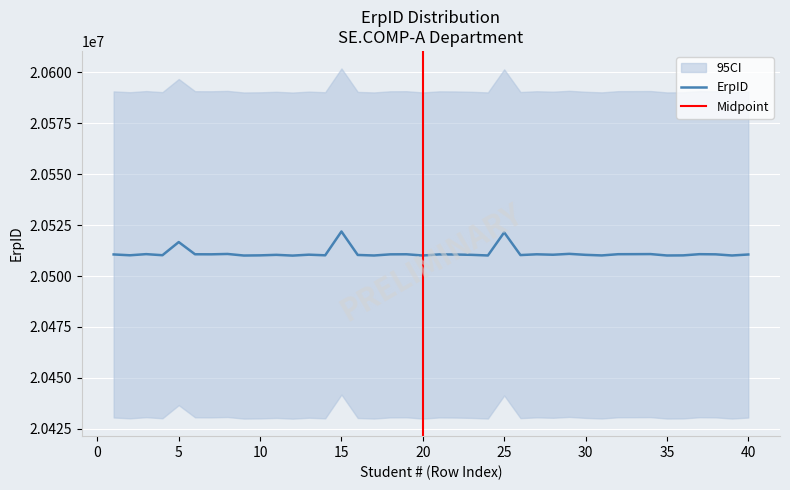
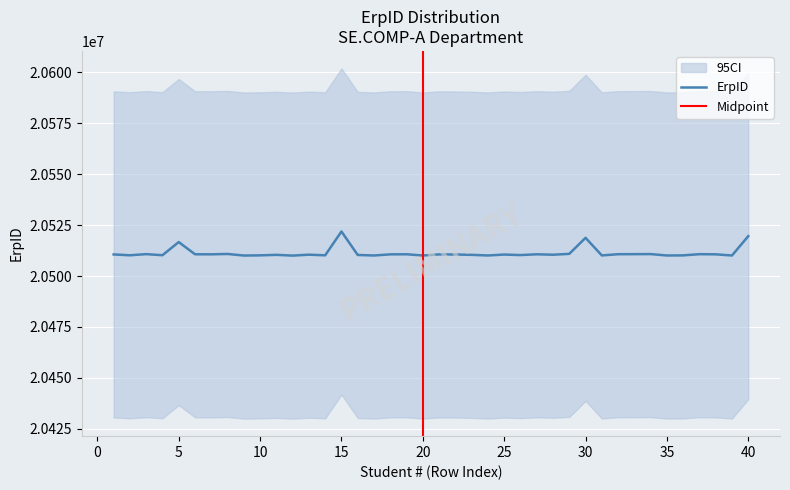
  {
    "ErpID": {
      "5": 20517000,
      "10": 20510000,
      "15": 20522000,
      "20": 20510000,
-     "25": 20521000,
-     "30": 20510000,
+     "25": 20511000,
+     "30": 20519000,
      "35": 20510000,
-     "40": 20511000
+     "40": 20520000
    }
  }
